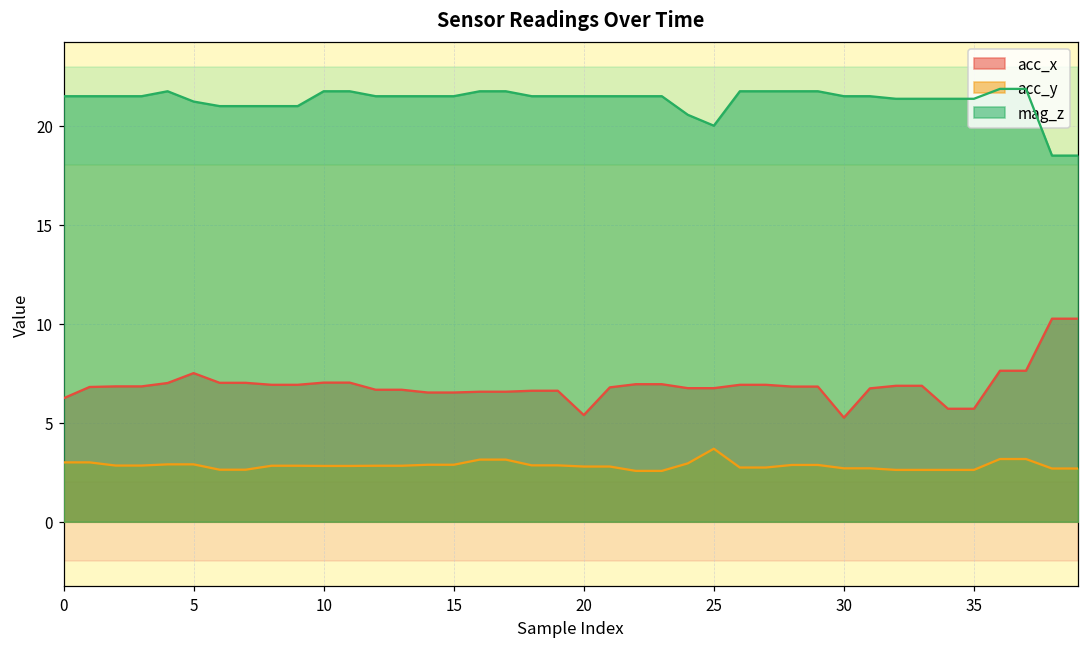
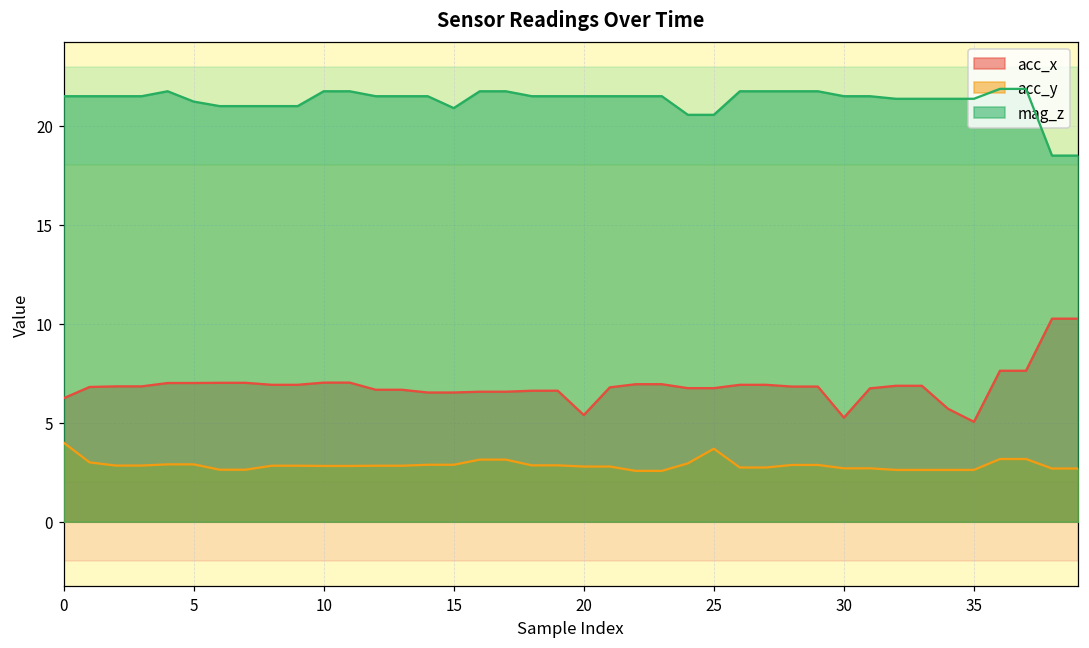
  {
    "acc_x": {
      "0": 6.2,
-     "5": 7.5,
+     "5": 7.0,
      "10": 7.0,
      "15": 6.5,
      "20": 5.4,
      "25": 6.8,
      "30": 5.3,
-     "35": 5.7
+     "35": 5.1
    },
    "acc_y": {
-     "0": 3,
+     "0": 4,
      "5": 3,
      "10": 2.8,
      "15": 3,
      "20": 2.8,
      "25": 3.7,
      "30": 2.7,
      "35": 2.6
    },
    "mag_z": {
      "0": 21.5,
      "5": 21.2,
      "10": 21.8,
-     "15": 21.5,
+     "15": 20.9,
      "20": 21.5,
-     "25": 20.0,
+     "25": 20.6,
      "30": 21.5
    }
  }
